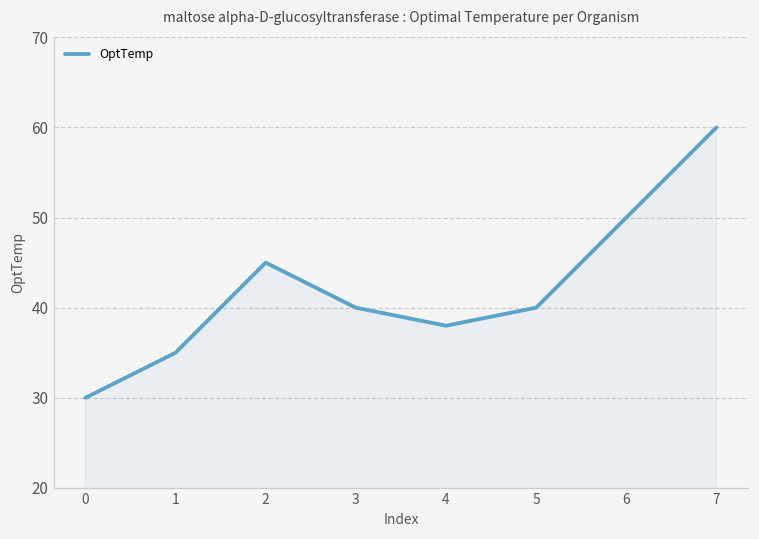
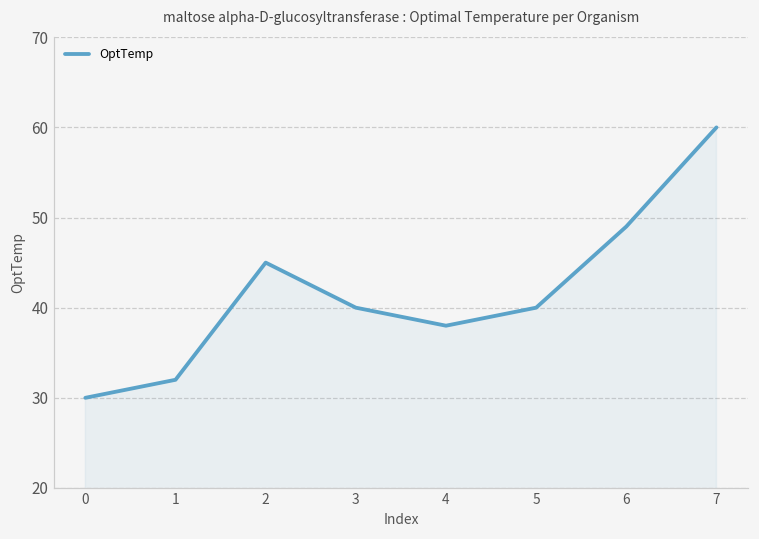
  {
    "0": 30,
-   "1": 35,
+   "1": 32,
    "2": 45,
    "3": 40,
    "4": 38,
    "5": 40,
-   "6": 50,
+   "6": 49,
    "7": 60
  }
